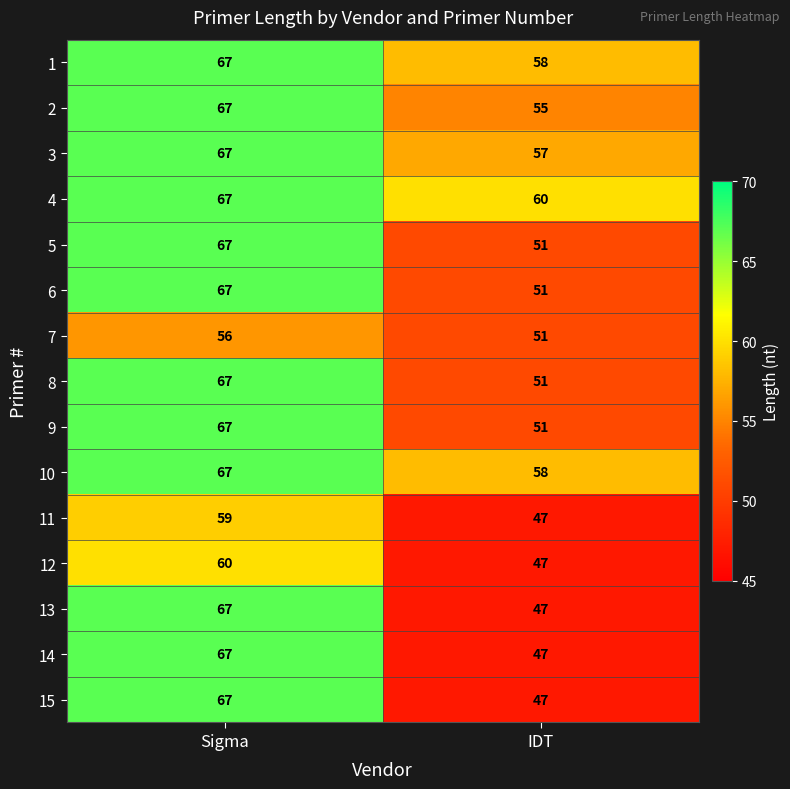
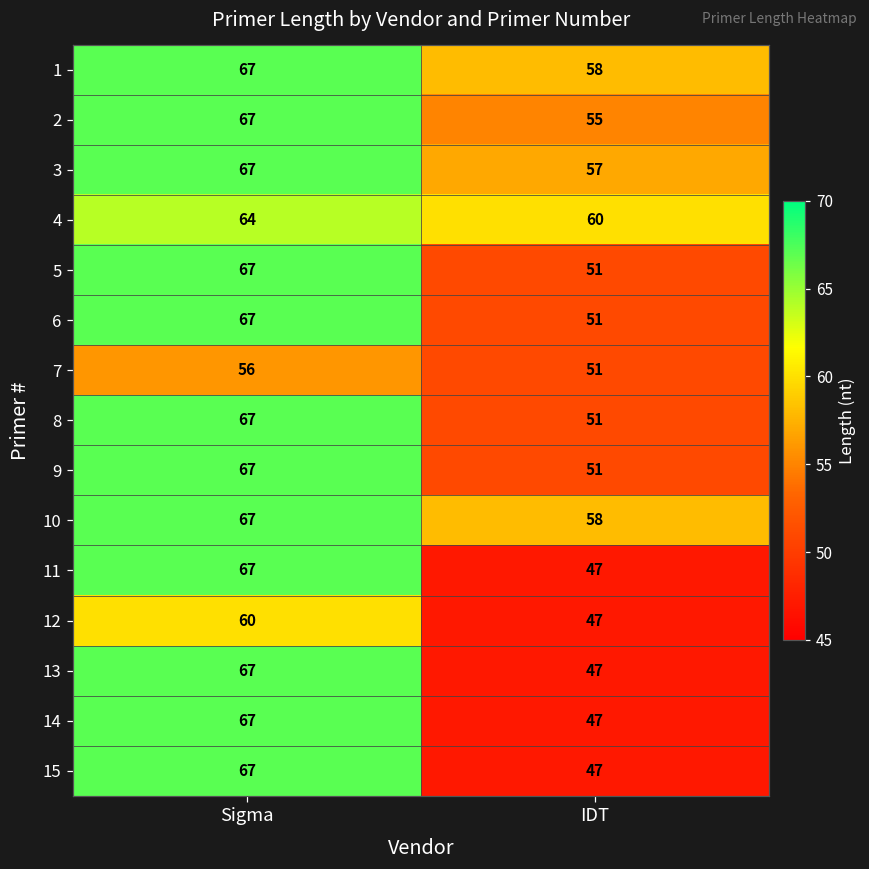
  {
    "1": {
      "Sigma": 67,
      "IDT": 58
    },
    "2": {
      "Sigma": 67,
      "IDT": 55
    },
    "3": {
      "Sigma": 67,
      "IDT": 57
    },
    "4": {
-     "Sigma": 67,
+     "Sigma": 64,
      "IDT": 60
    },
    "5": {
      "Sigma": 67,
      "IDT": 51
    },
    "6": {
      "Sigma": 67,
      "IDT": 51
    },
    "7": {
      "Sigma": 56,
      "IDT": 51
    },
    "8": {
      "Sigma": 67,
      "IDT": 51
    },
    "9": {
      "Sigma": 67,
      "IDT": 51
    },
    "10": {
      "Sigma": 67,
      "IDT": 58
    },
    "11": {
-     "Sigma": 59,
+     "Sigma": 67,
      "IDT": 47
    },
    "12": {
      "Sigma": 60,
      "IDT": 47
    },
    "13": {
      "Sigma": 67,
      "IDT": 47
    },
    "14": {
      "Sigma": 67,
      "IDT": 47
    },
    "15": {
      "Sigma": 67,
      "IDT": 47
    }
  }
